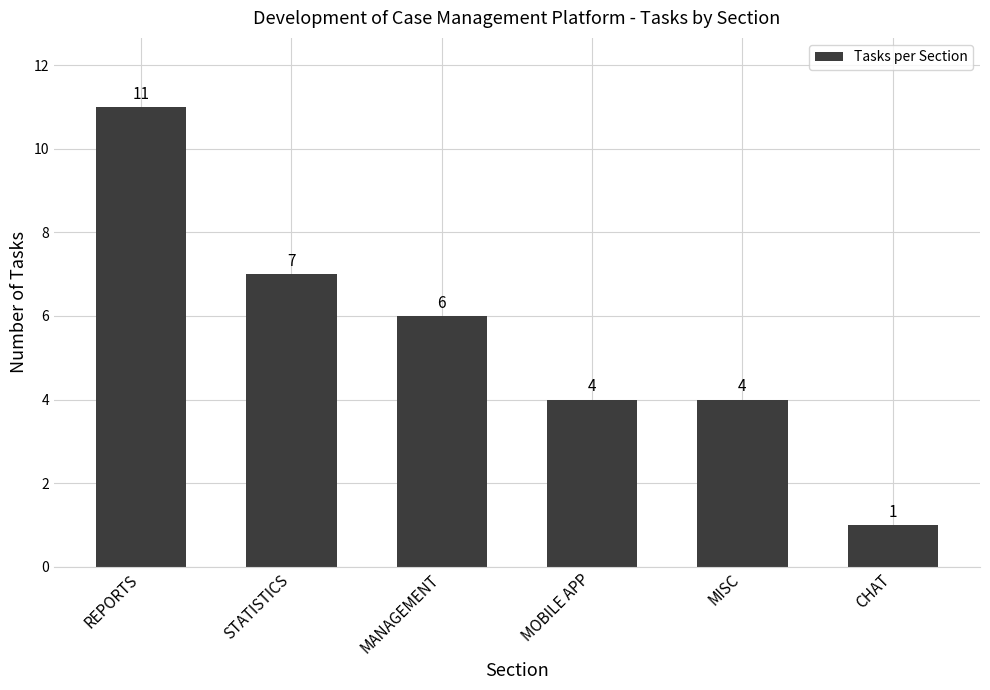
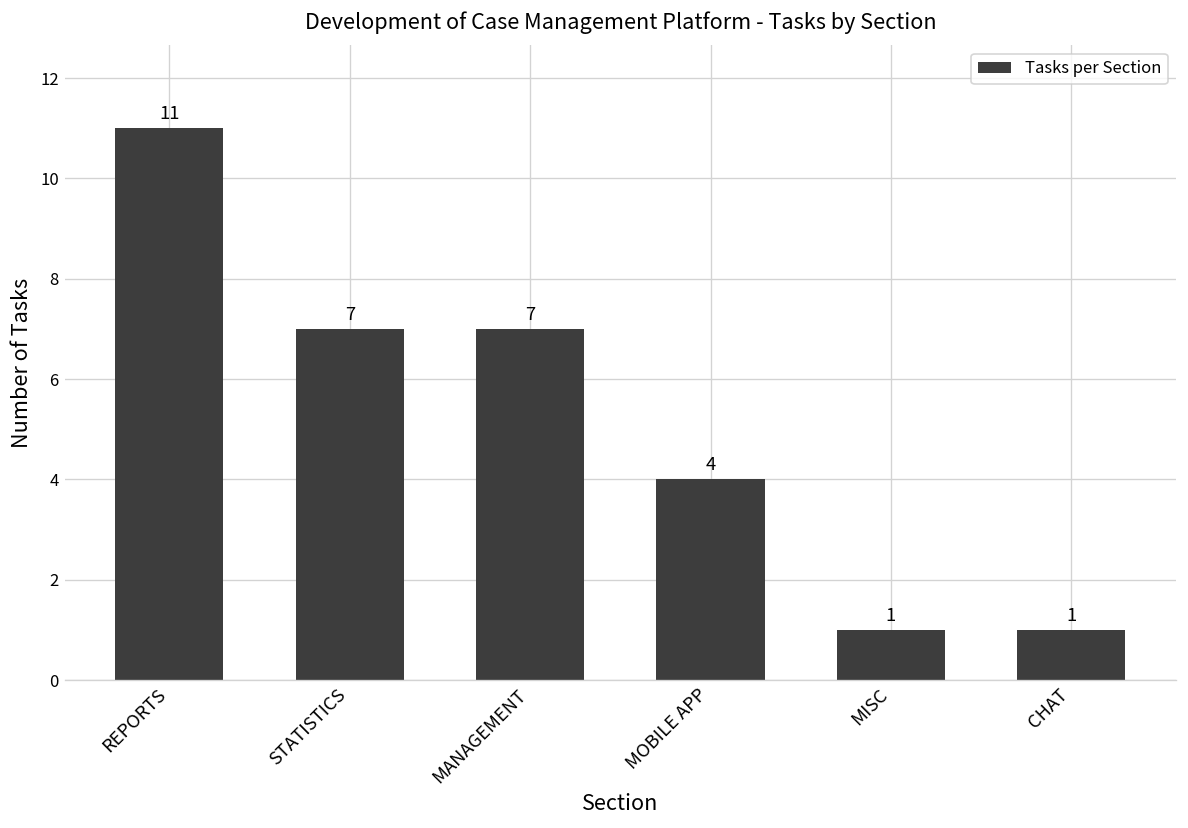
  {
    "REPORTS": 11,
    "STATISTICS": 7,
-   "MANAGEMENT": 6,
+   "MANAGEMENT": 7,
    "MOBILE APP": 4,
-   "MISC": 4,
+   "MISC": 1,
    "CHAT": 1
  }
